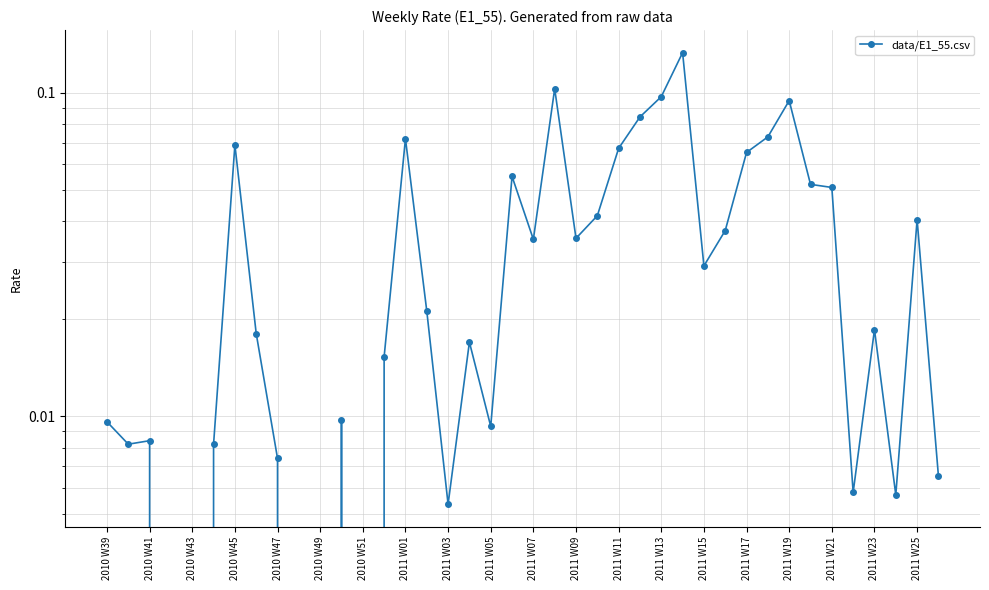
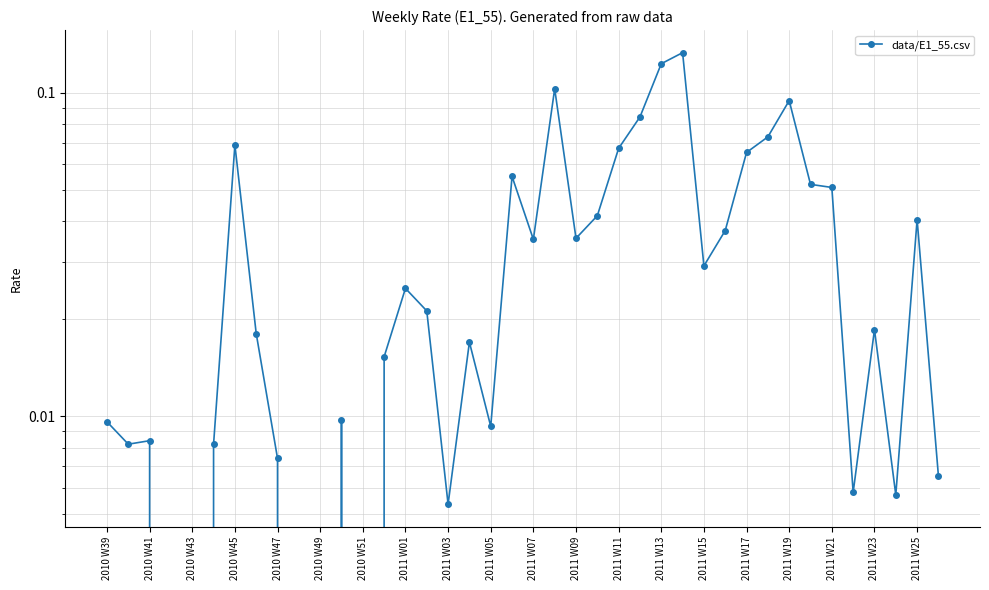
  {
    "2010 W39": 0.0096,
    "2010 W41": 0.0084,
    "2010 W45": 0.069,
    "2010 W47": 0.0074,
-   "2011 W01": 0.072,
+   "2011 W01": 0.025,
    "2011 W03": 0.0053,
    "2011 W05": 0.0093,
    "2011 W07": 0.035,
    "2011 W09": 0.035,
    "2011 W11": 0.067,
-   "2011 W13": 0.097,
+   "2011 W13": 0.123,
    "2011 W15": 0.029,
    "2011 W17": 0.065,
    "2011 W19": 0.095,
    "2011 W21": 0.051,
    "2011 W23": 0.019,
    "2011 W25": 0.041
  }
